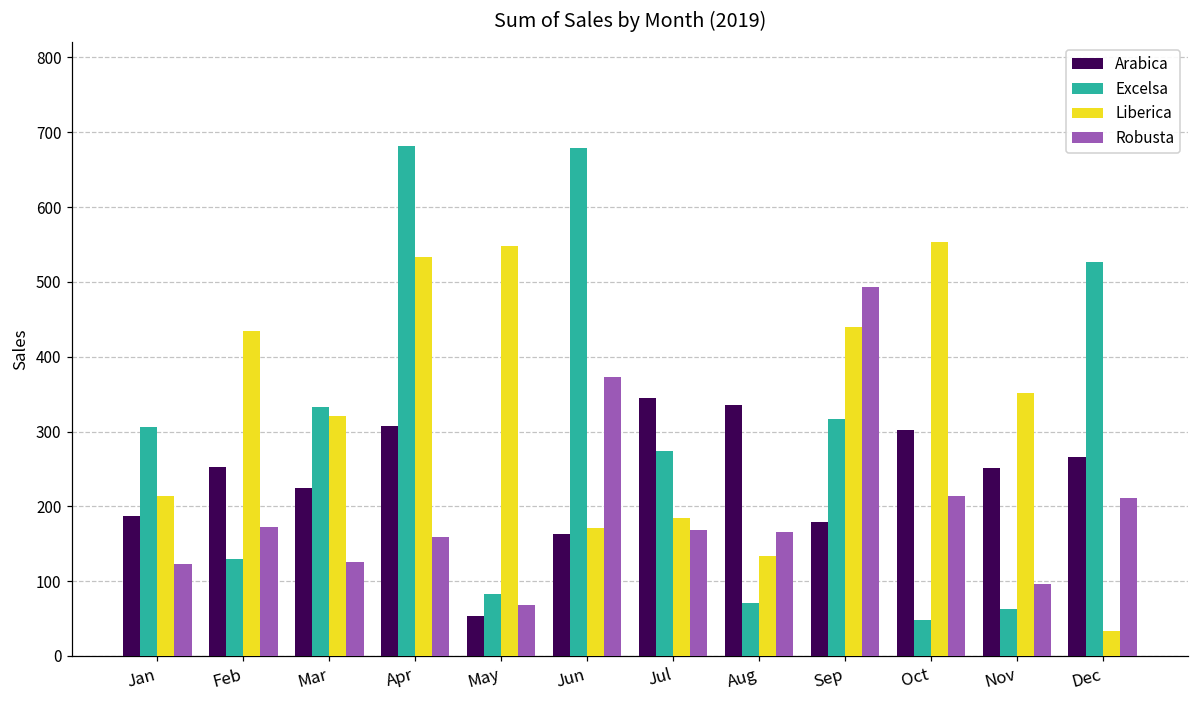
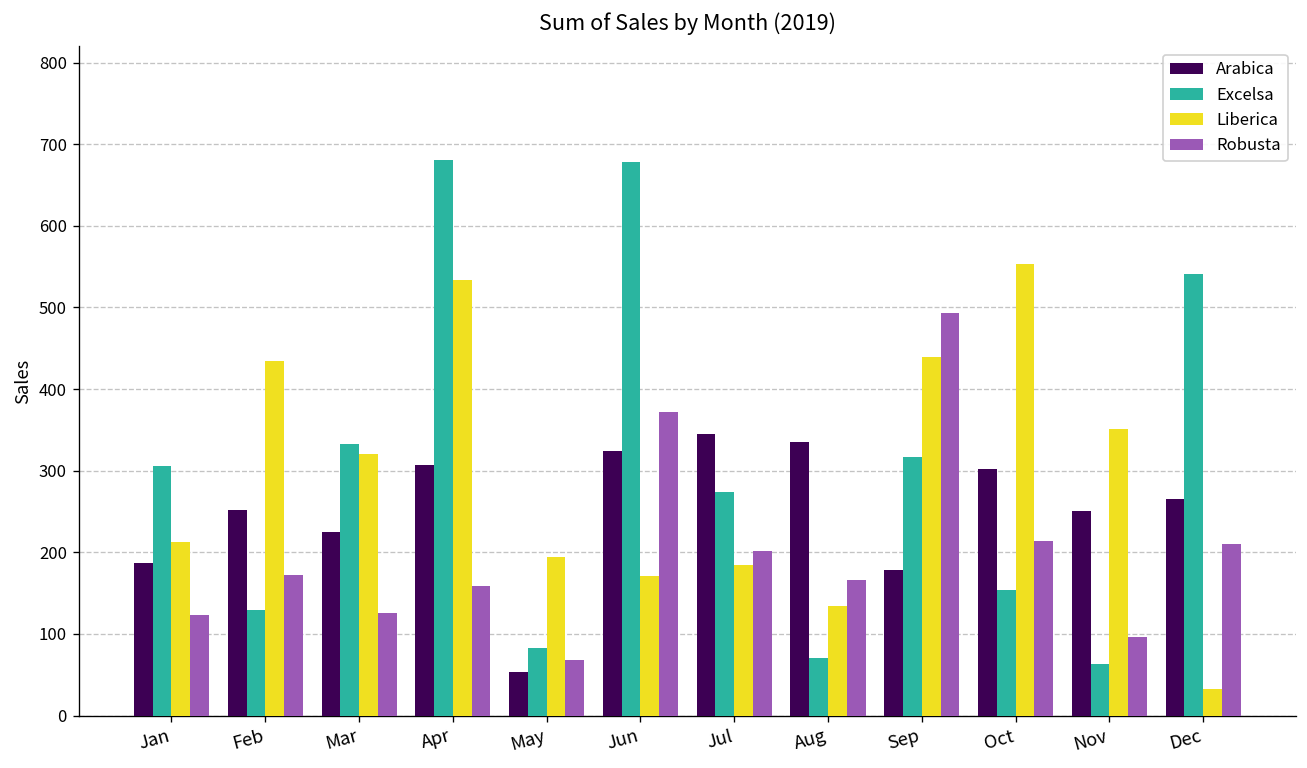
  {
    "Arabica": {
      "Jan": 190,
      "Feb": 250,
      "Mar": 220,
      "Apr": 310,
      "May": 50,
-     "Jun": 160,
+     "Jun": 320,
      "Jul": 350,
      "Aug": 330,
      "Sep": 180,
      "Oct": 300,
      "Nov": 250,
      "Dec": 270
    },
    "Excelsa": {
      "Jan": 310,
      "Feb": 130,
      "Mar": 330,
      "Apr": 680,
      "May": 80,
      "Jun": 680,
      "Jul": 270,
      "Aug": 70,
      "Sep": 320,
-     "Oct": 50,
+     "Oct": 150,
      "Nov": 60,
-     "Dec": 530
+     "Dec": 540
    },
    "Liberica": {
      "Jan": 210,
      "Feb": 430,
      "Mar": 320,
      "Apr": 530,
-     "May": 550,
+     "May": 190,
      "Jun": 170,
      "Jul": 180,
      "Aug": 130,
      "Sep": 440,
      "Oct": 550,
      "Nov": 350,
      "Dec": 30
    },
    "Robusta": {
      "Jan": 120,
      "Feb": 170,
      "Mar": 130,
      "Apr": 160,
      "May": 70,
      "Jun": 370,
-     "Jul": 170,
+     "Jul": 200,
      "Aug": 170,
      "Sep": 490,
      "Oct": 210,
      "Nov": 100,
      "Dec": 210
    }
  }
